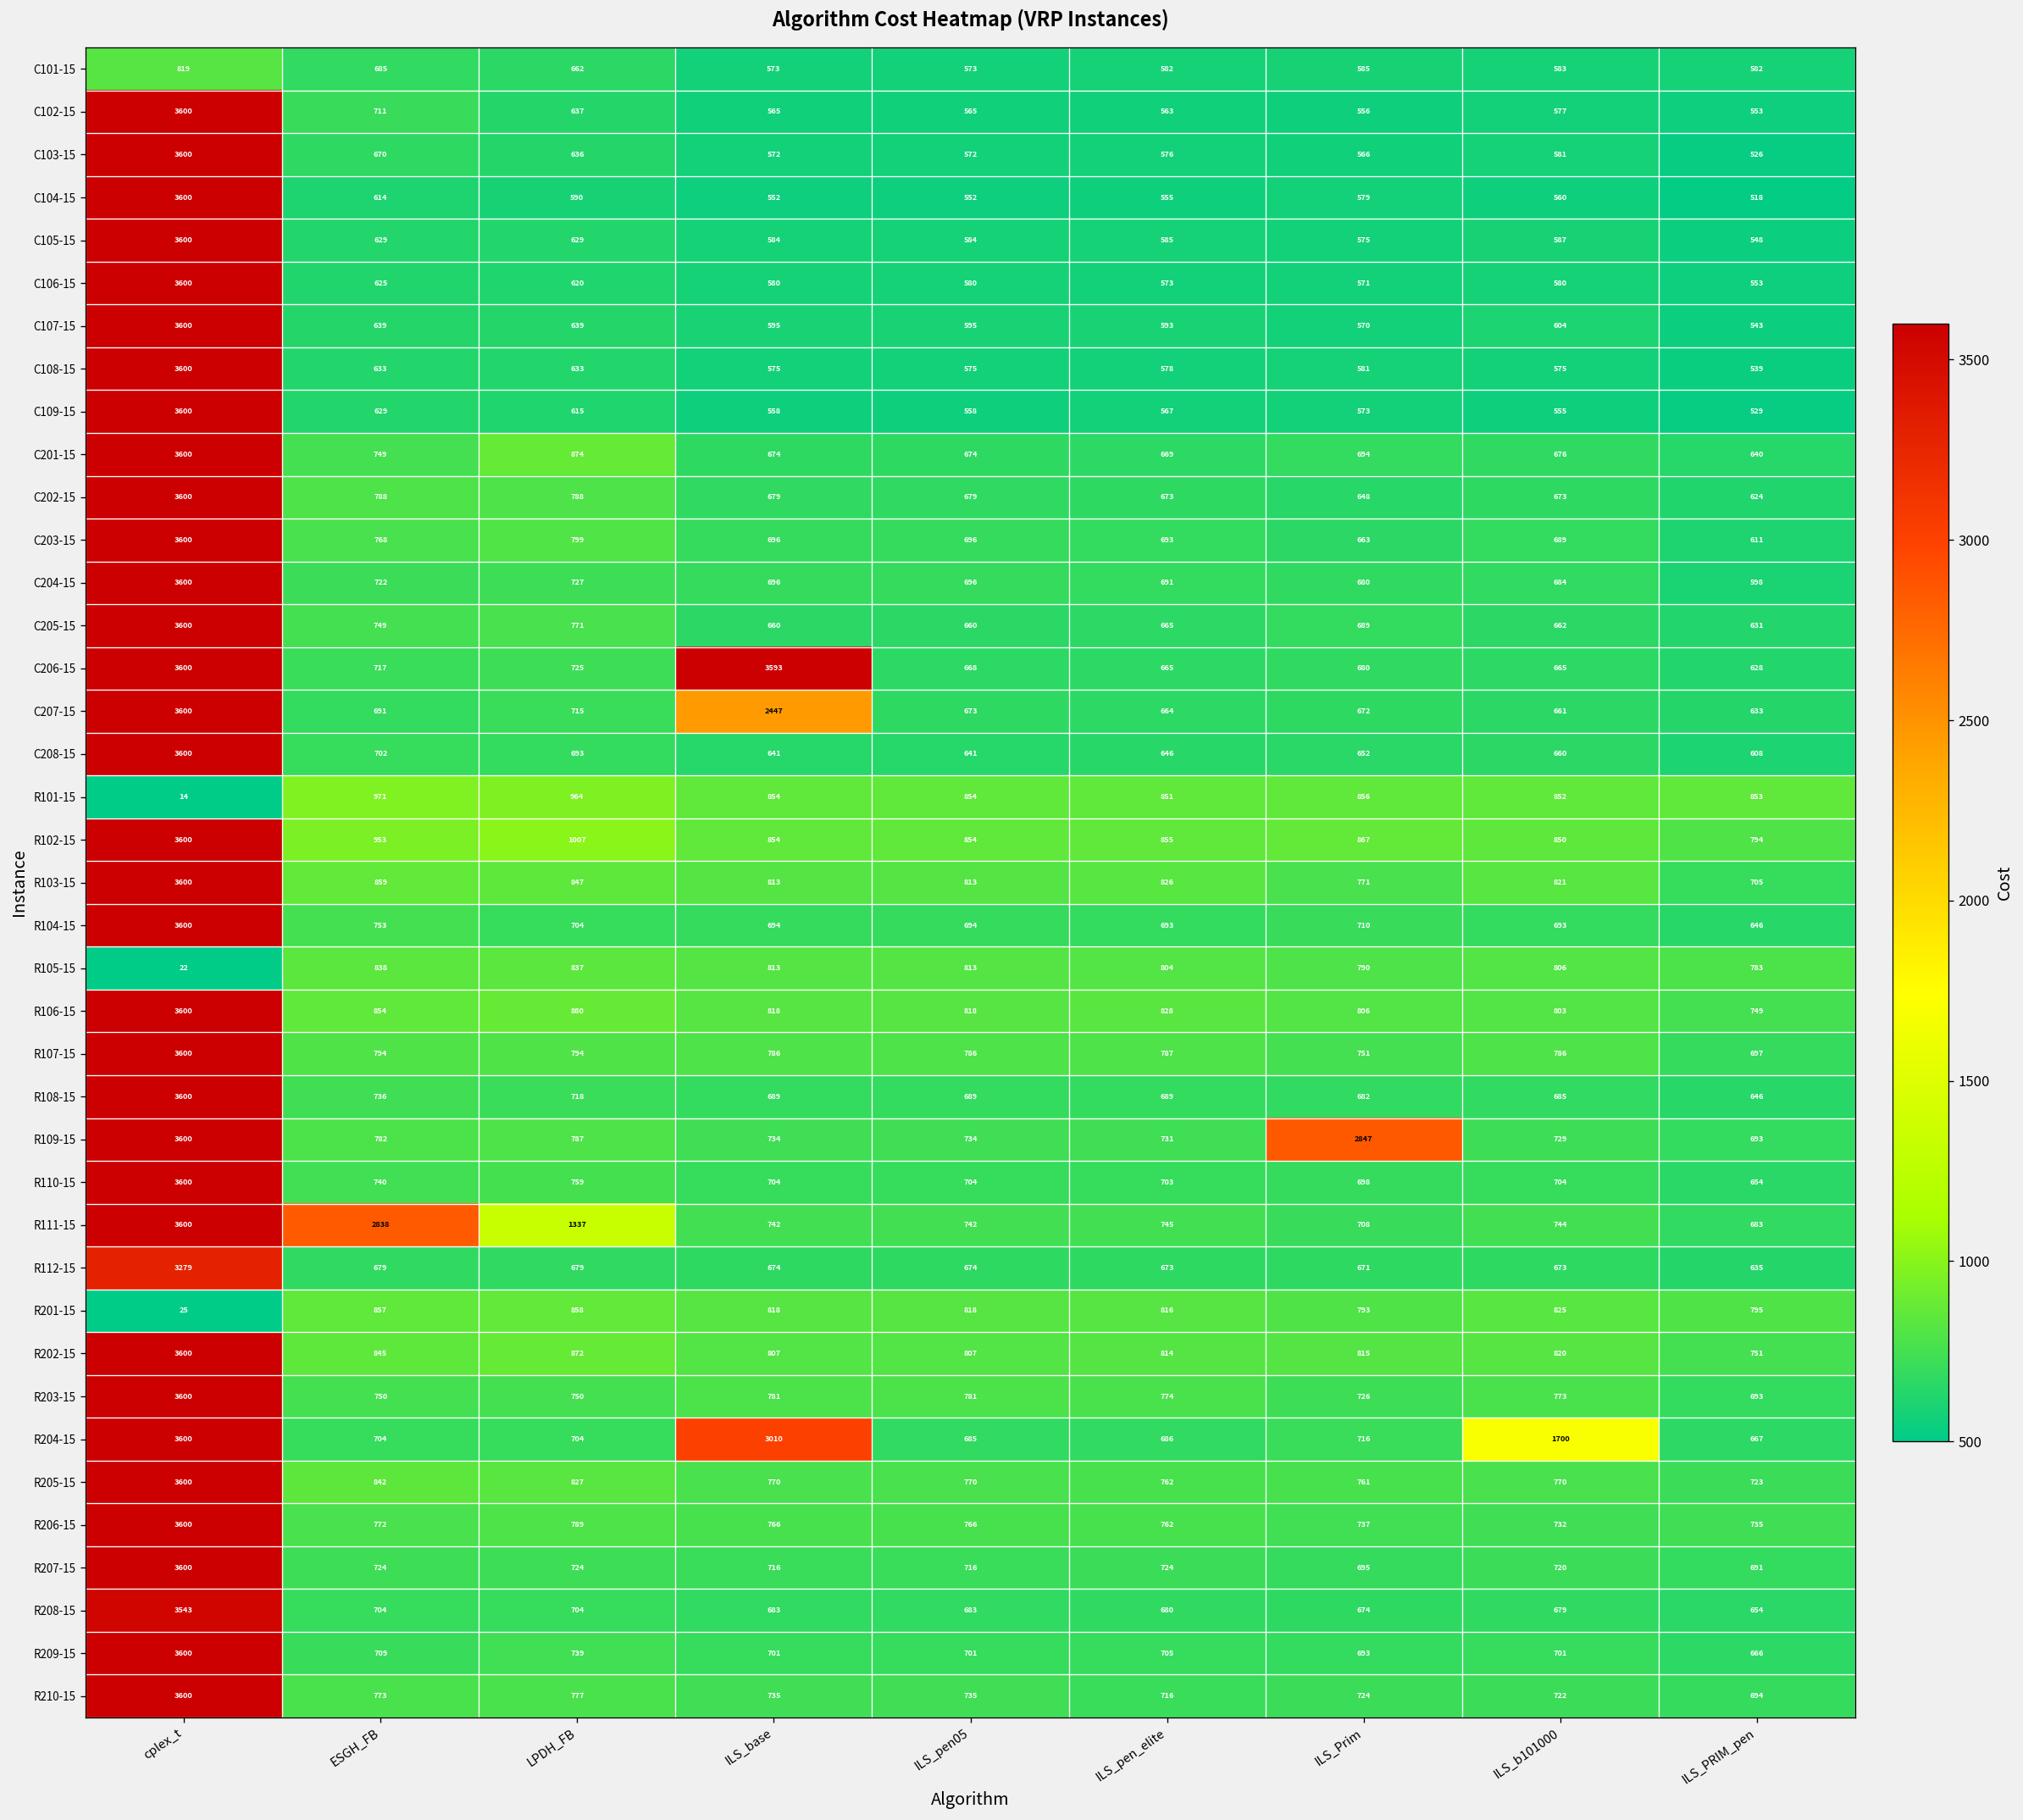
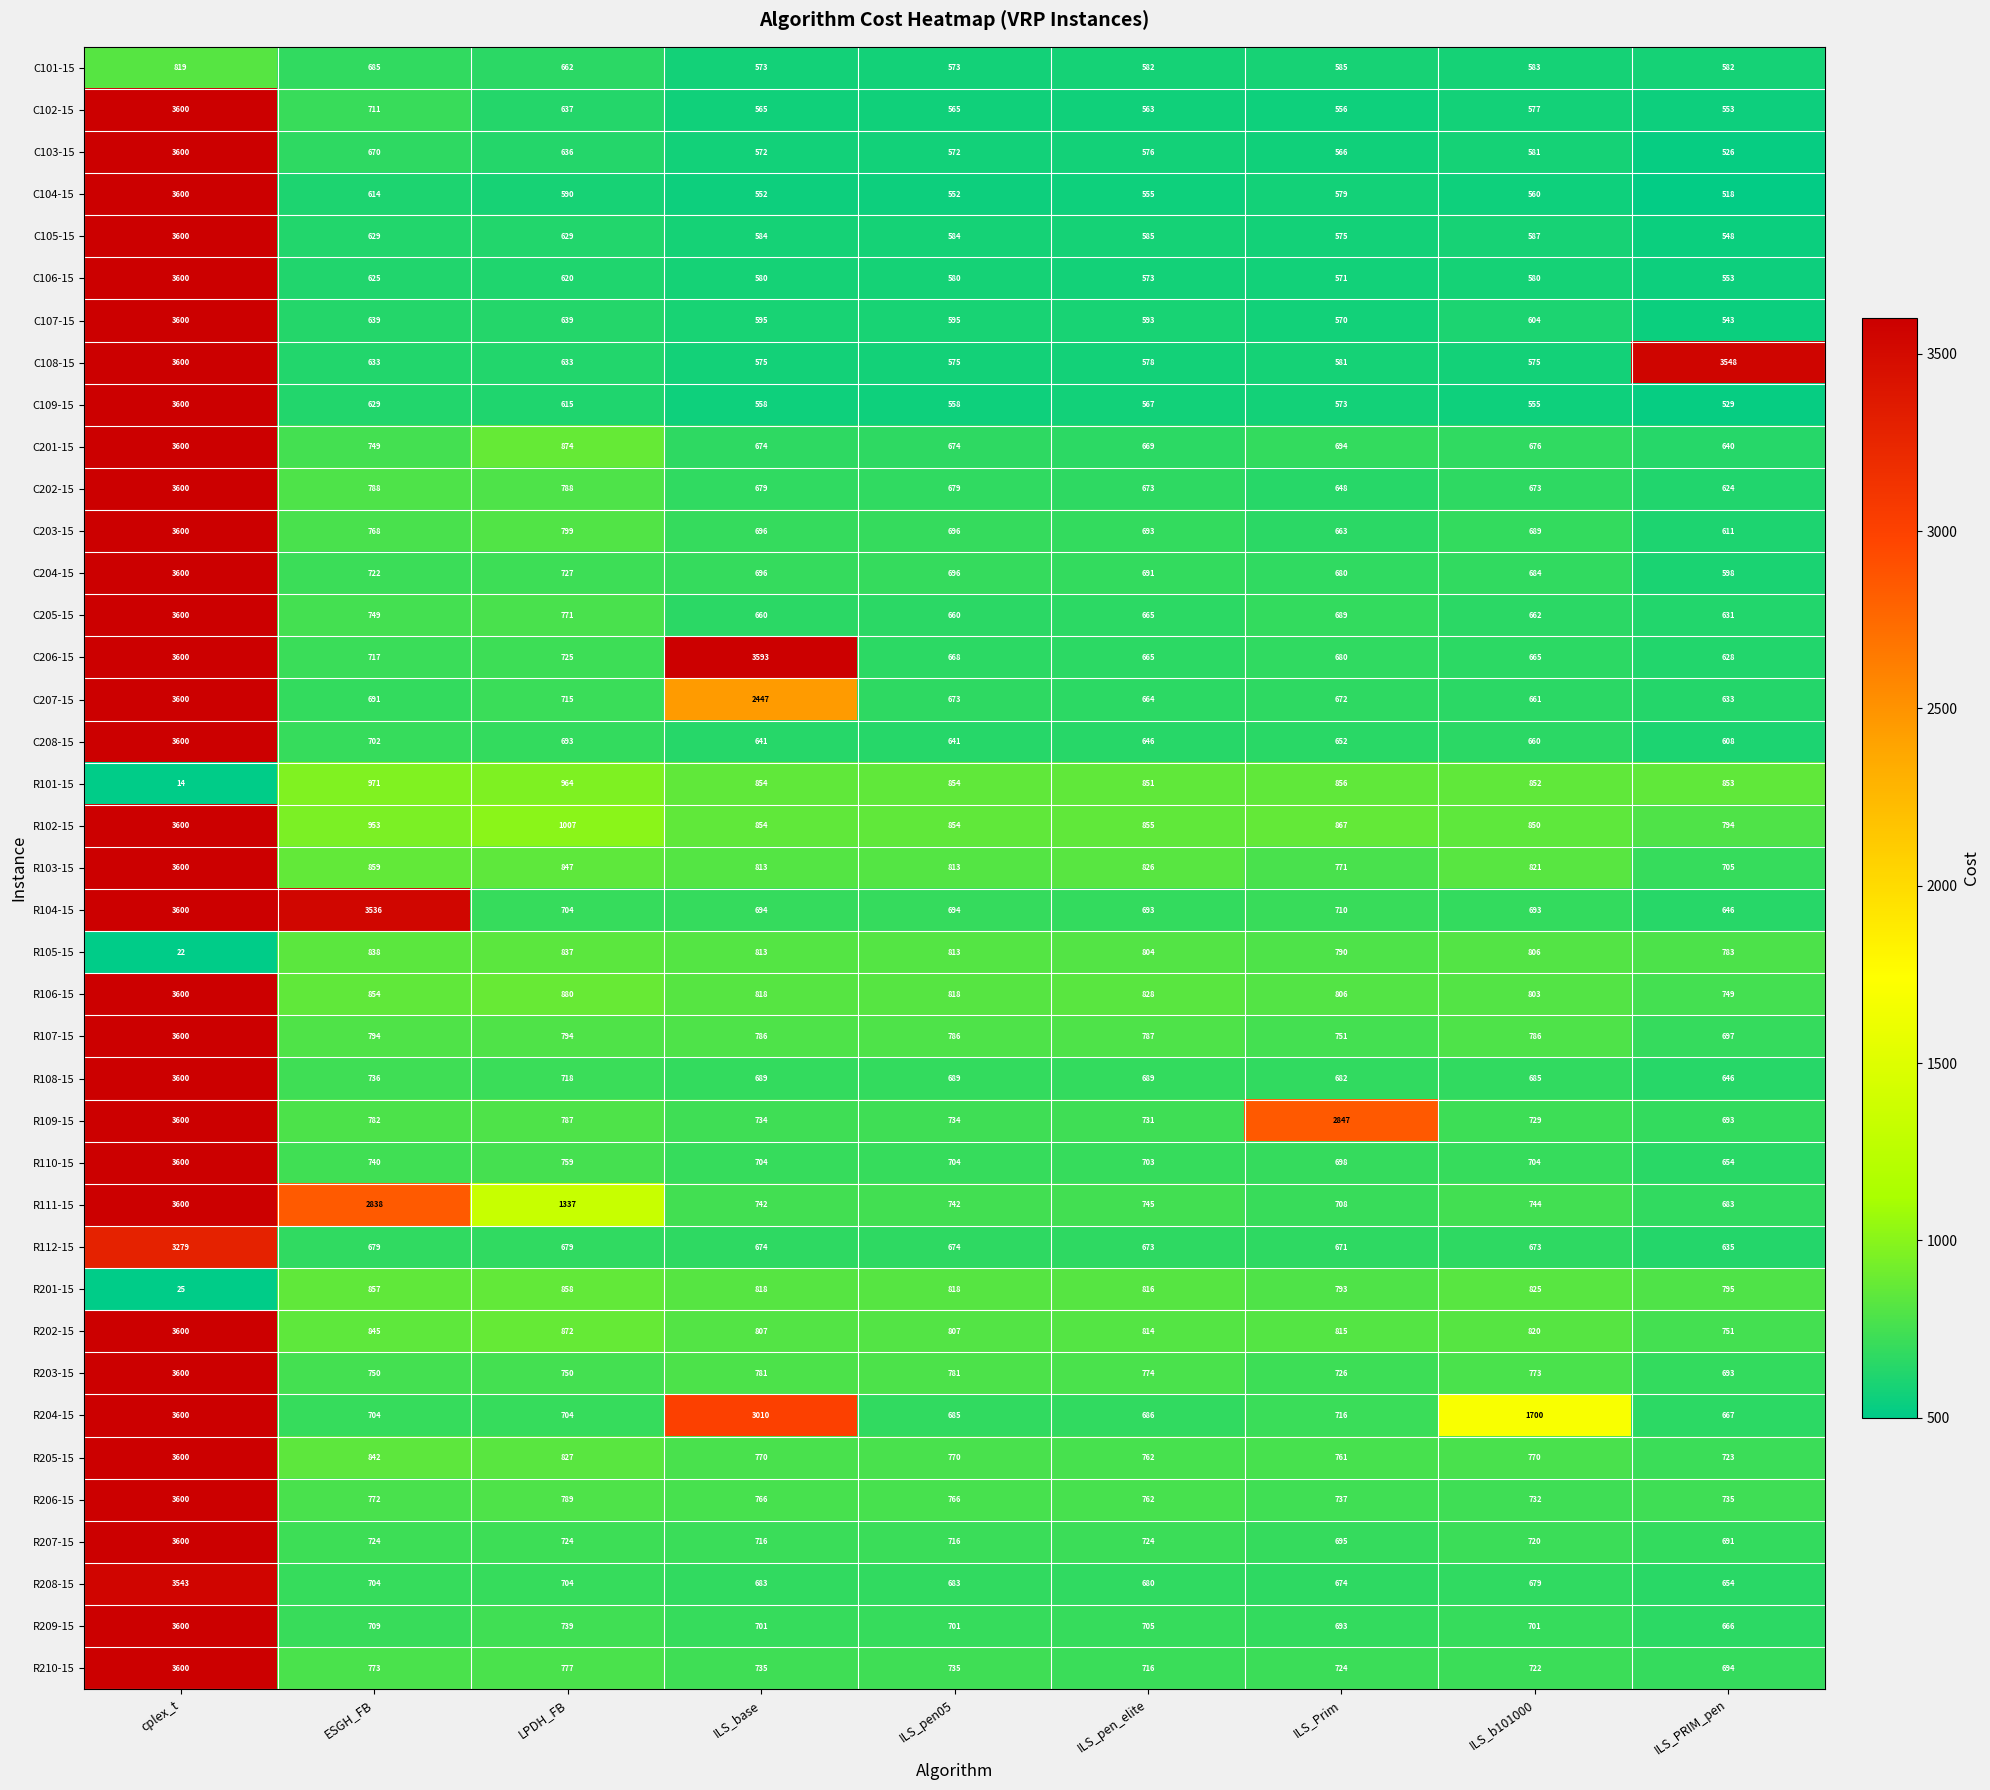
  {
    "C108-15": {
      "cplex_t": 3600,
      "ESGH_FB": 633,
      "LPDH_FB": 633,
      "ILS_base": 575,
      "ILS_pen05": 575,
      "ILS_pen_elite": 578,
      "ILS_Prim": 581,
      "ILS_b101000": 575,
-     "ILS_PRIM_pen": 539
+     "ILS_PRIM_pen": 3548
    },
    "R104-15": {
      "cplex_t": 3600,
-     "ESGH_FB": 753,
+     "ESGH_FB": 3536,
      "LPDH_FB": 704,
      "ILS_base": 694,
      "ILS_pen05": 694,
      "ILS_pen_elite": 693,
      "ILS_Prim": 710,
      "ILS_b101000": 693,
      "ILS_PRIM_pen": 646
    }
  }
